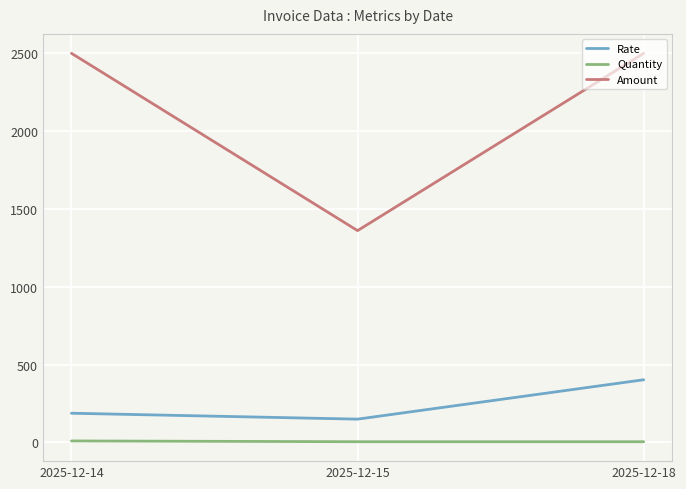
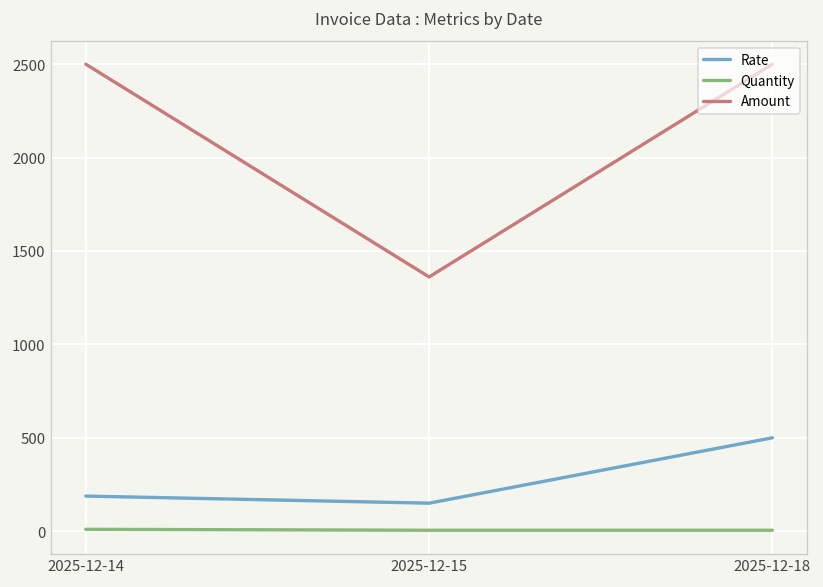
  {
    "Rate": {
      "2025-12-14": 190,
      "2025-12-15": 150,
-     "2025-12-18": 400
+     "2025-12-18": 500
    },
    "Quantity": {
      "2025-12-14": 10,
      "2025-12-15": 10,
      "2025-12-18": 10
    },
    "Amount": {
      "2025-12-14": 2500,
      "2025-12-15": 1360
    }
  }
